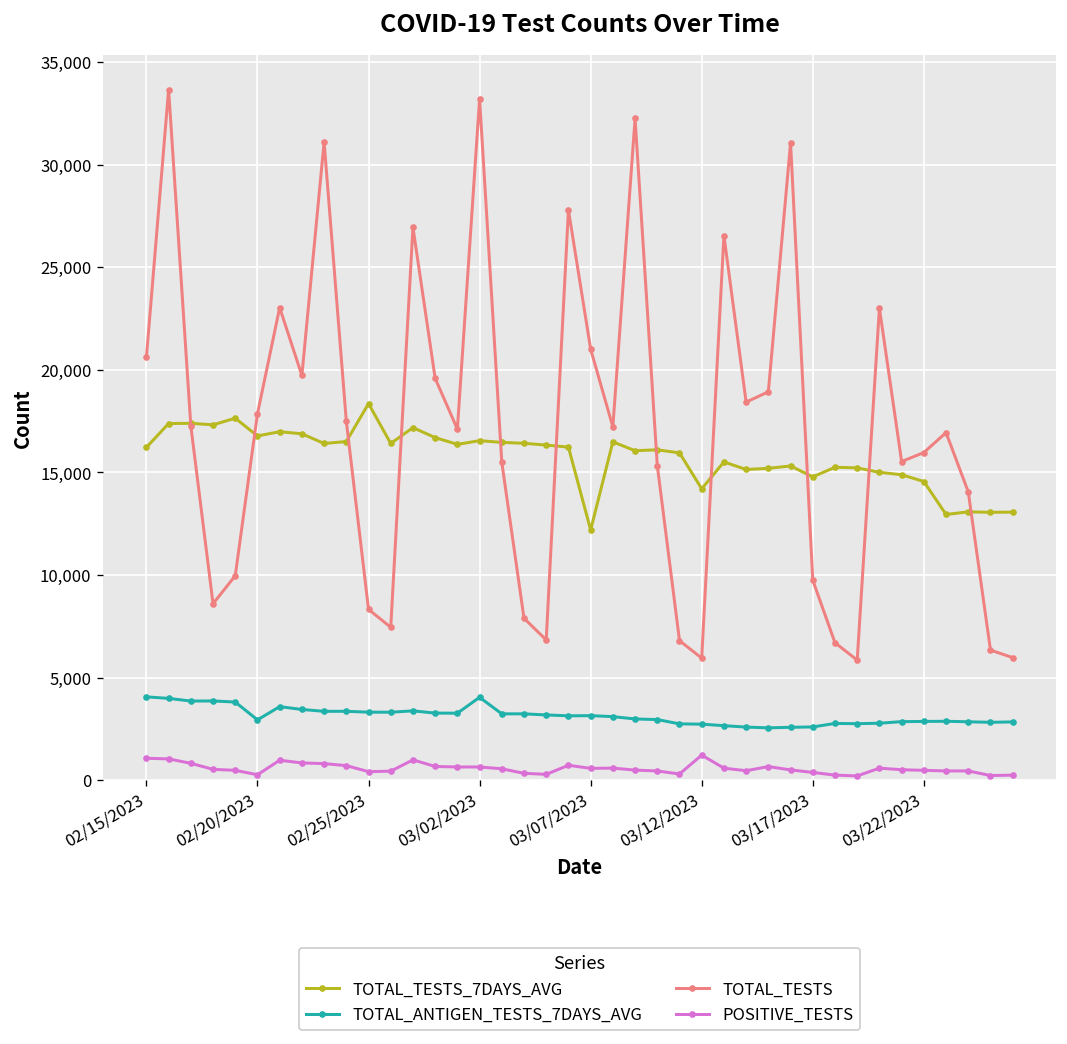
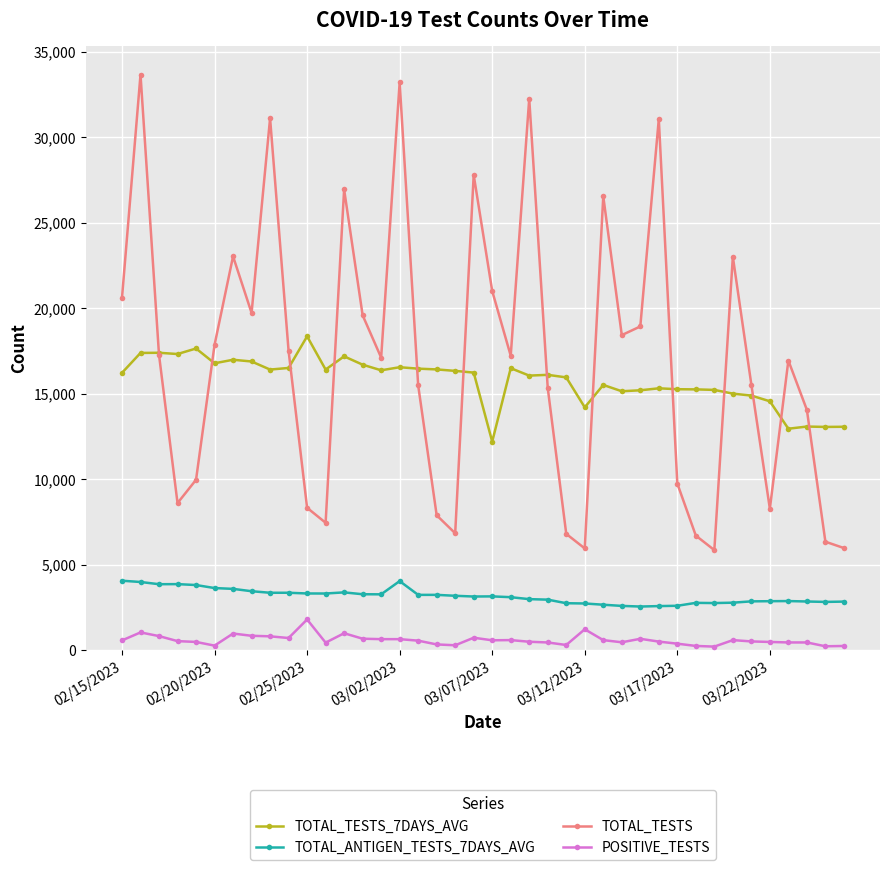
  {
    "TOTAL_TESTS_7DAYS_AVG": {
      "02/15/2023": "16,200",
      "02/20/2023": "16,800",
      "02/25/2023": "18,400",
      "03/02/2023": "16,600",
      "03/07/2023": "12,200",
      "03/12/2023": "14,200",
-     "03/17/2023": "14,800",
+     "03/17/2023": "15,300",
      "03/22/2023": "14,600"
    },
    "TOTAL_ANTIGEN_TESTS_7DAYS_AVG": {
      "02/15/2023": "4,100",
-     "02/20/2023": "2,900",
+     "02/20/2023": "3,600",
      "02/25/2023": "3,300",
      "03/02/2023": "4,000",
      "03/07/2023": "3,100",
      "03/12/2023": "2,700",
      "03/17/2023": "2,600",
      "03/22/2023": "2,900"
    },
    "TOTAL_TESTS": {
      "02/15/2023": "20,600",
      "02/20/2023": "17,900",
      "02/25/2023": "8,300",
      "03/02/2023": "33,200",
      "03/07/2023": "21,000",
      "03/12/2023": "6,000",
      "03/17/2023": "9,700",
-     "03/22/2023": "16,000"
+     "03/22/2023": "8,300"
    },
    "POSITIVE_TESTS": {
-     "02/15/2023": "1,100",
+     "02/15/2023": "600",
      "02/20/2023": "300",
-     "02/25/2023": "400",
+     "02/25/2023": "1,800",
      "03/02/2023": "600",
      "03/07/2023": "600",
      "03/12/2023": "1,200",
      "03/17/2023": "400",
      "03/22/2023": "500"
    }
  }
